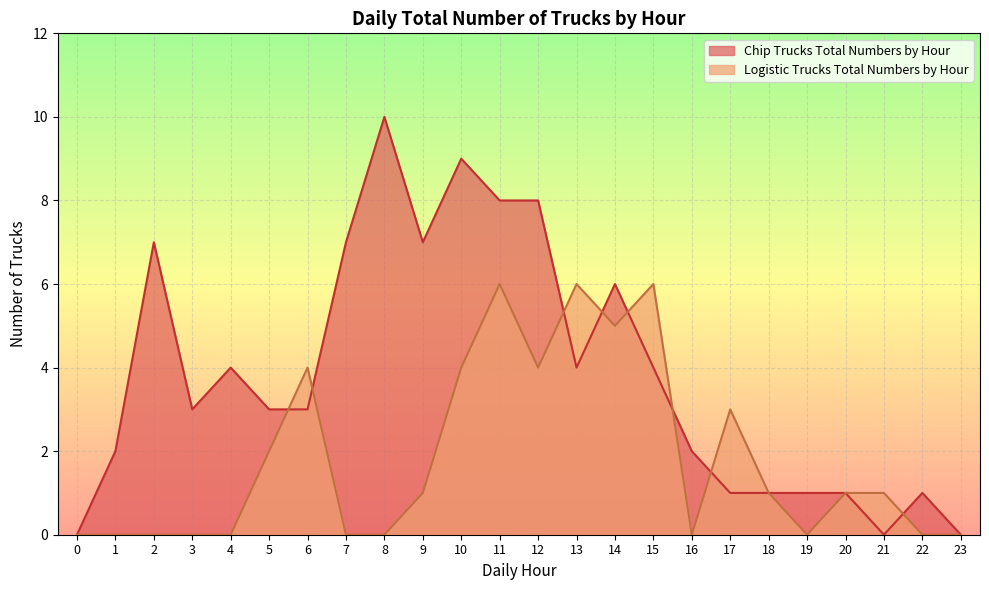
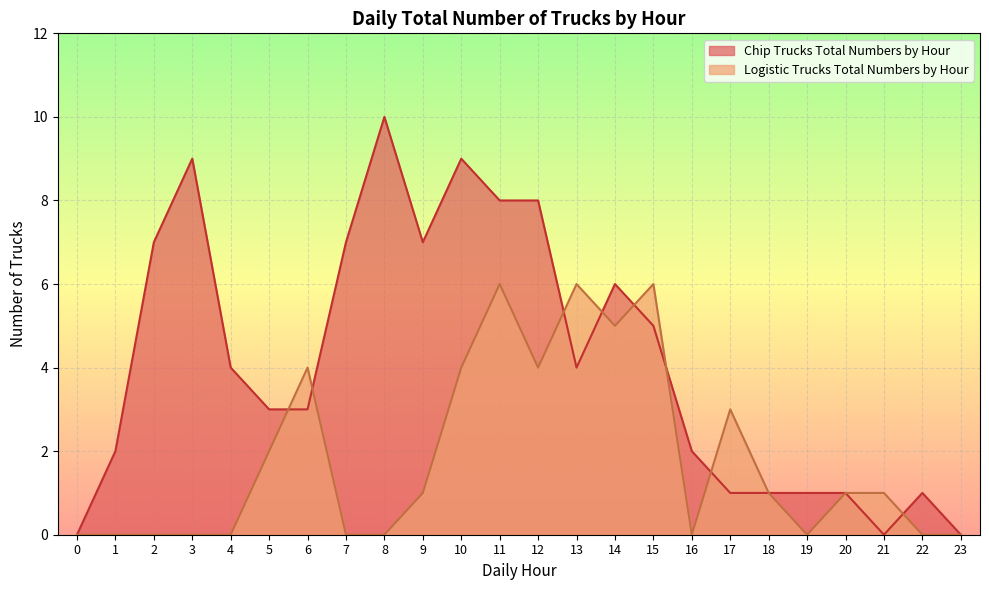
  {
    "Chip Trucks Total Numbers by Hour": {
      "1": 2,
      "2": 7,
-     "3": 3,
+     "3": 9,
      "4": 4,
      "5": 3,
      "6": 3,
      "7": 7,
      "8": 10,
      "9": 7,
      "10": 9,
      "11": 8,
      "12": 8,
      "13": 4,
      "14": 6,
-     "15": 4,
+     "15": 5,
      "16": 2,
      "17": 1,
      "19": 1,
      "21": 0,
      "22": 1
    },
    "Logistic Trucks Total Numbers by Hour": {
      "1": 0,
      "2": 0,
      "3": 0,
      "4": 0,
      "5": 2,
      "6": 4,
      "7": 0,
      "8": 0,
      "9": 1,
      "10": 4,
      "11": 6,
      "12": 4,
      "13": 6,
      "14": 5,
      "15": 6,
      "16": 0,
      "17": 3,
      "19": 0,
      "21": 1,
      "22": 0
    }
  }
